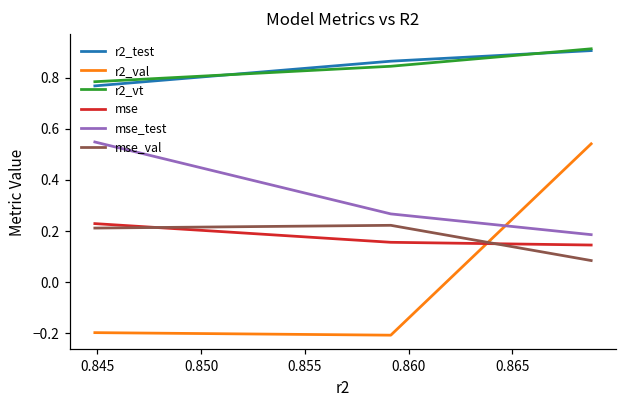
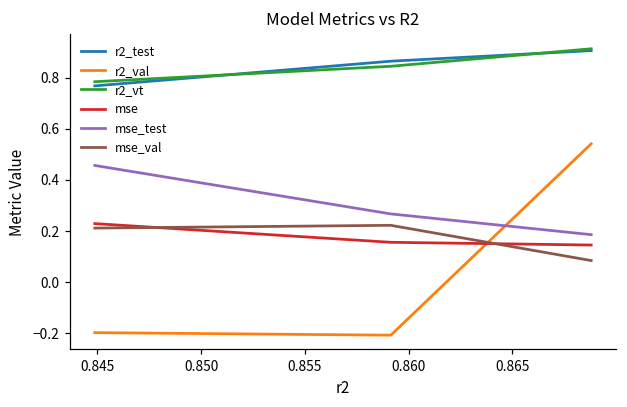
  {
    "r2_test": {
      "0.845": 0.77
    },
    "r2_val": {
      "0.845": -0.20
    },
    "r2_vt": {
      "0.845": 0.78
    },
    "mse": {
      "0.845": 0.23
    },
    "mse_test": {
-     "0.845": 0.55
+     "0.845": 0.46
    },
    "mse_val": {
      "0.845": 0.21
    }
  }
